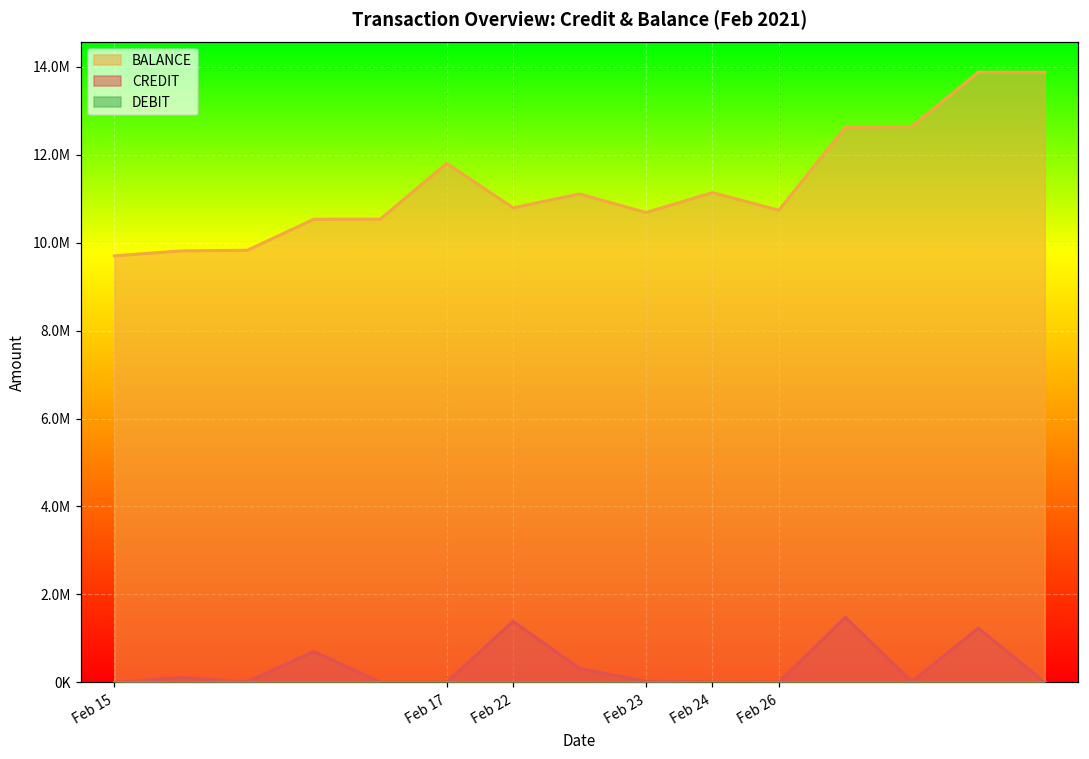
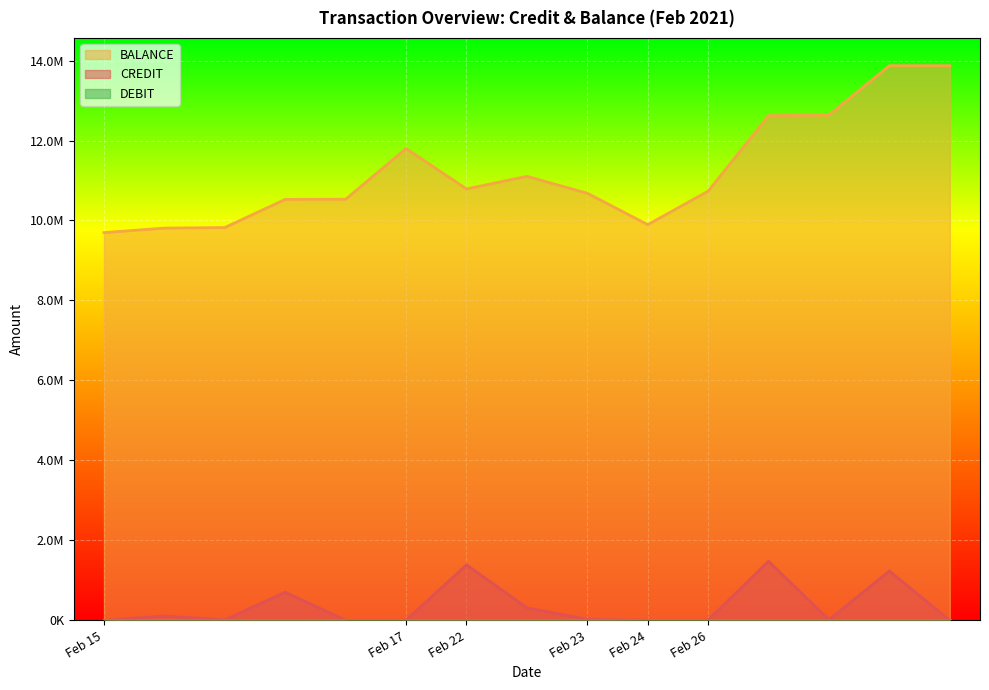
  {
    "BALANCE": {
      "Feb 15": 9700000,
      "Feb 17": 11800000,
      "Feb 22": 10800000,
      "Feb 23": 10700000,
-     "Feb 24": 11100000,
+     "Feb 24": 9900000,
      "Feb 26": 10700000
    },
    "CREDIT": {
      "Feb 22": 1400000
    },
    "DEBIT": {
      "Feb 22": 0
    }
  }
